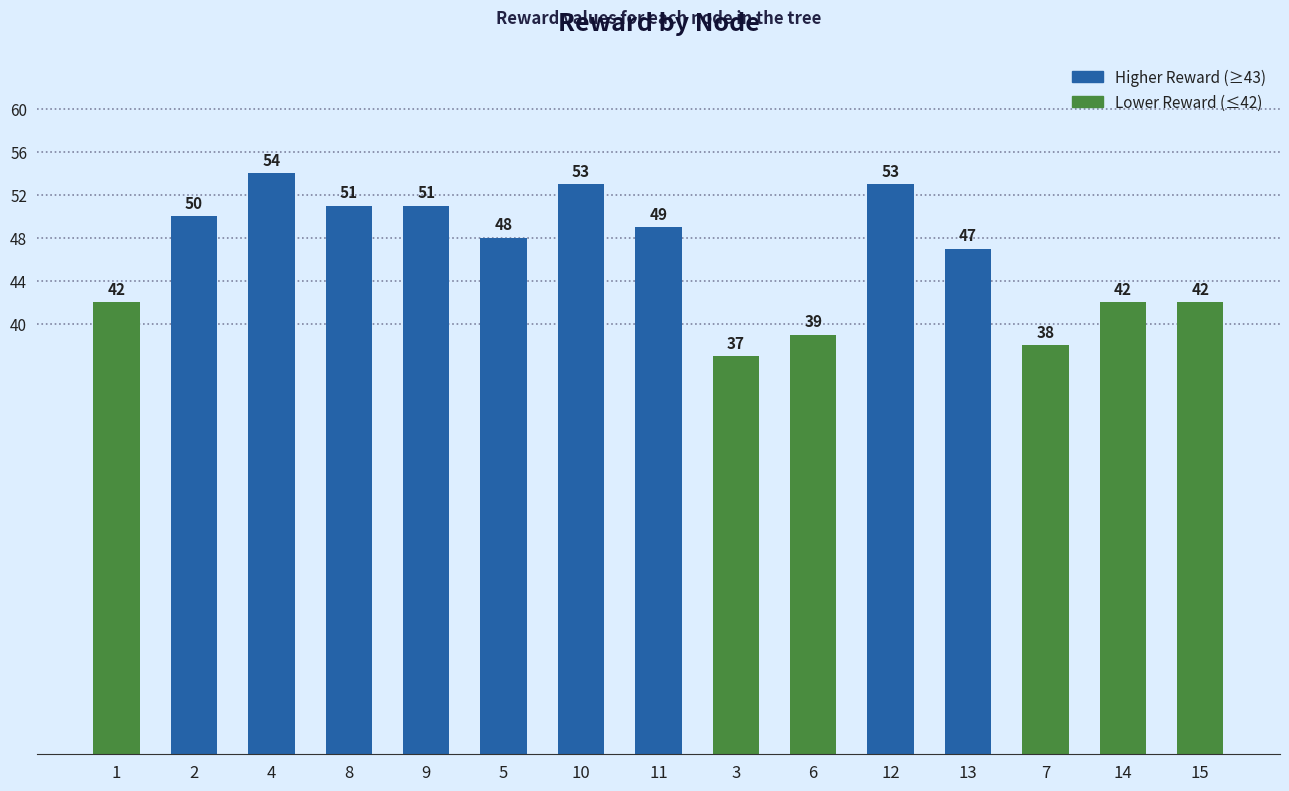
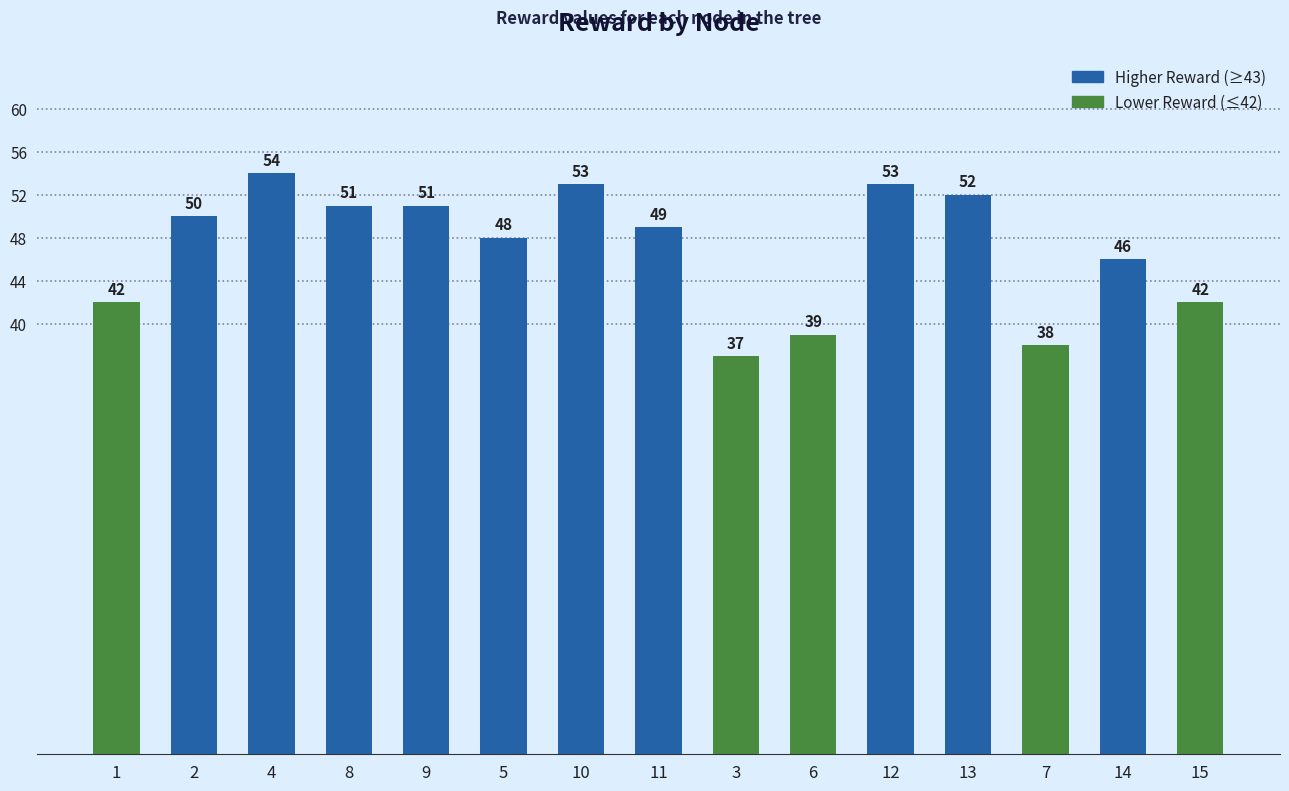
  {
    "1": 42,
    "2": 50,
    "4": 54,
    "8": 51,
    "9": 51,
    "5": 48,
    "10": 53,
    "11": 49,
    "3": 37,
    "6": 39,
    "12": 53,
-   "13": 47,
+   "13": 52,
    "7": 38,
-   "14": 42,
+   "14": 46,
    "15": 42
  }
